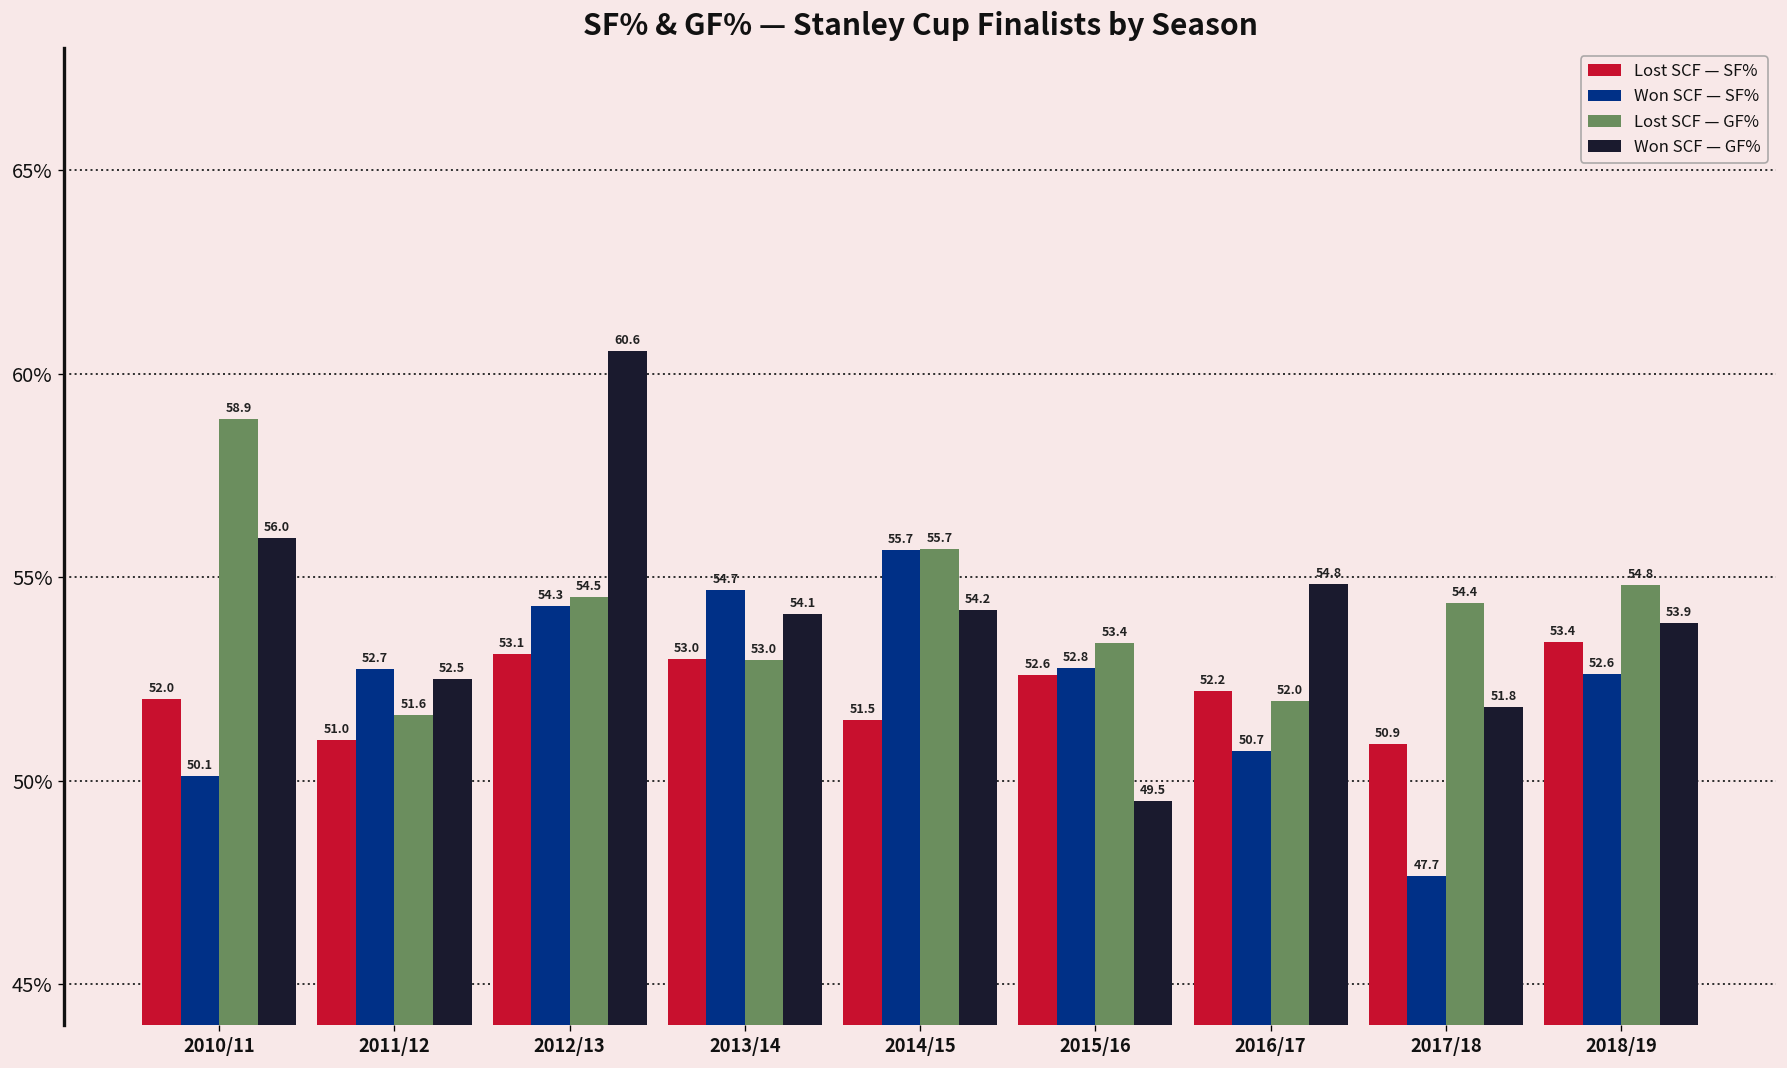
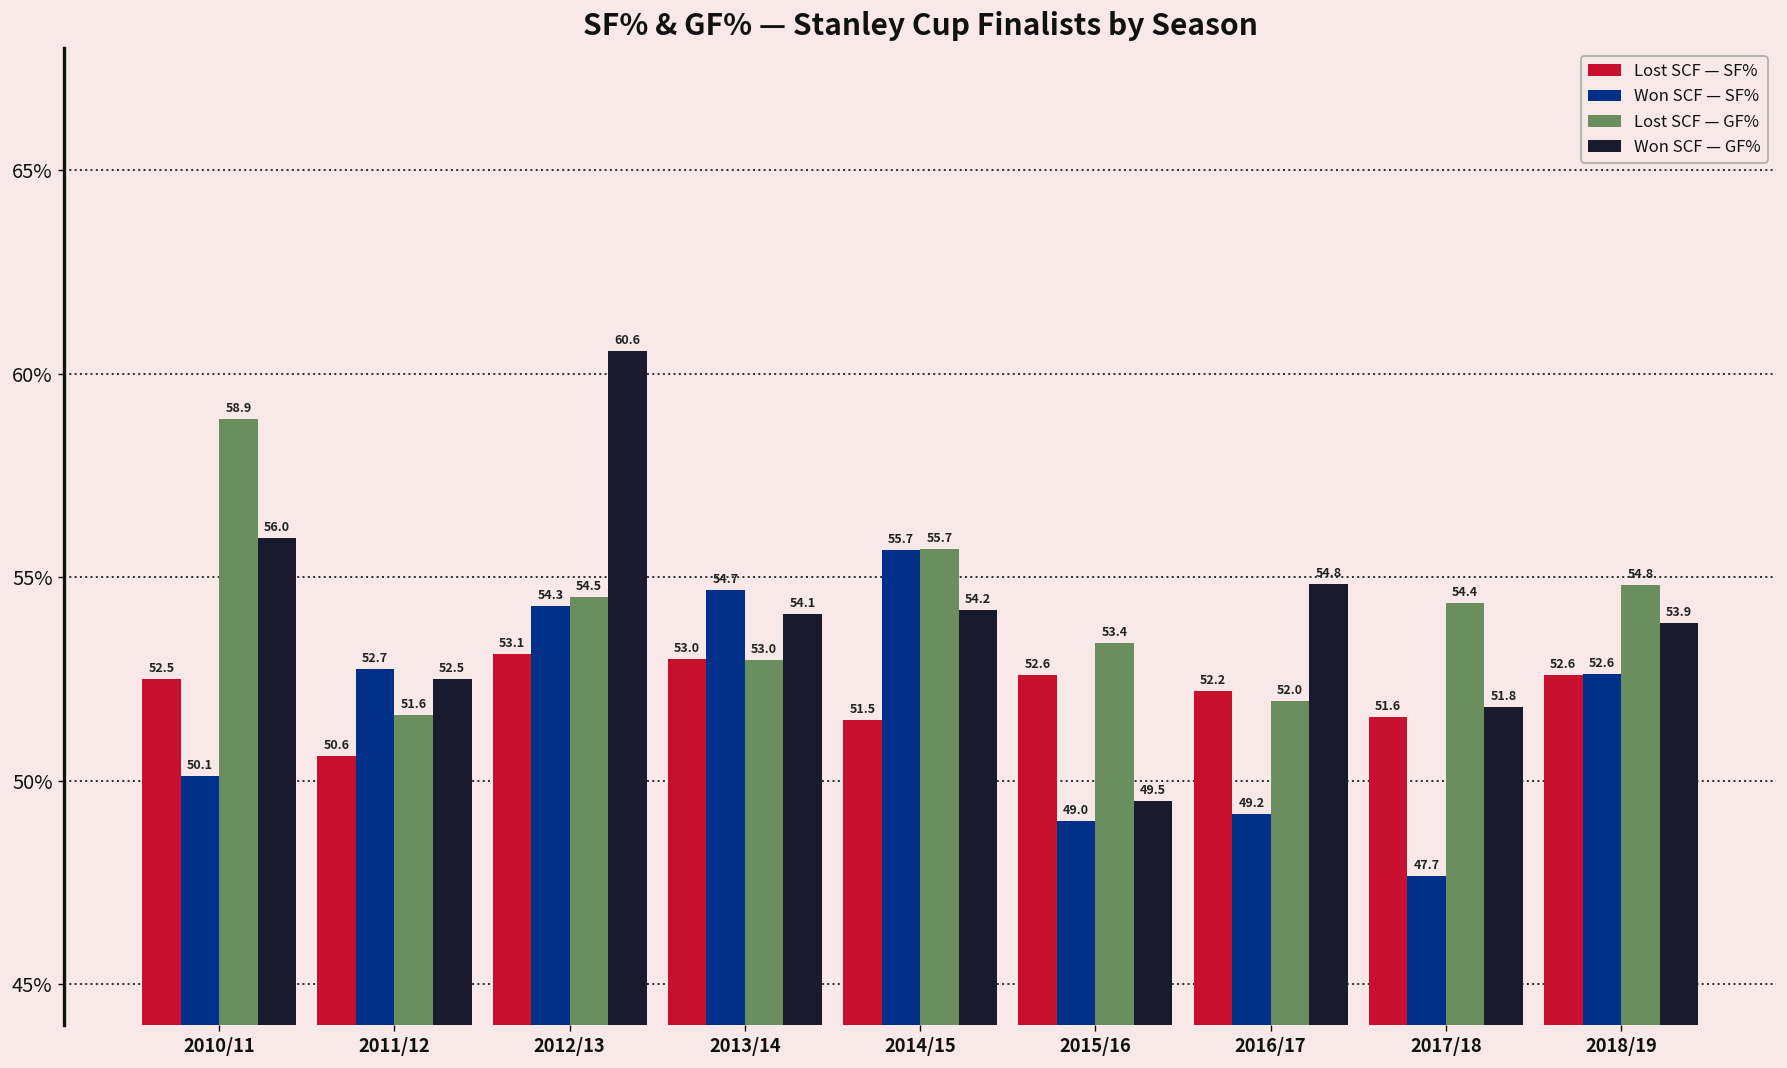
  {
    "Lost SCF — SF%": {
-     "2010/11": 52.0,
-     "2011/12": 51.0,
+     "2010/11": 52.5,
+     "2011/12": 50.6,
      "2012/13": 53.1,
      "2013/14": 53.0,
      "2014/15": 51.5,
      "2015/16": 52.6,
      "2016/17": 52.2,
-     "2017/18": 50.9,
-     "2018/19": 53.4
+     "2017/18": 51.6,
+     "2018/19": 52.6
    },
    "Won SCF — SF%": {
      "2010/11": 50.1,
      "2011/12": 52.7,
      "2012/13": 54.3,
      "2013/14": 54.7,
      "2014/15": 55.7,
-     "2015/16": 52.8,
-     "2016/17": 50.7,
+     "2015/16": 49.0,
+     "2016/17": 49.2,
      "2017/18": 47.7,
      "2018/19": 52.6
    },
    "Lost SCF — GF%": {
      "2010/11": 58.9,
      "2011/12": 51.6,
      "2012/13": 54.5,
      "2013/14": 53.0,
      "2014/15": 55.7,
      "2015/16": 53.4,
      "2016/17": 52.0,
      "2017/18": 54.4,
      "2018/19": 54.8
    },
    "Won SCF — GF%": {
      "2010/11": 56.0,
      "2011/12": 52.5,
      "2012/13": 60.6,
      "2013/14": 54.1,
      "2014/15": 54.2,
      "2015/16": 49.5,
      "2016/17": 54.8,
      "2017/18": 51.8,
      "2018/19": 53.9
    }
  }
